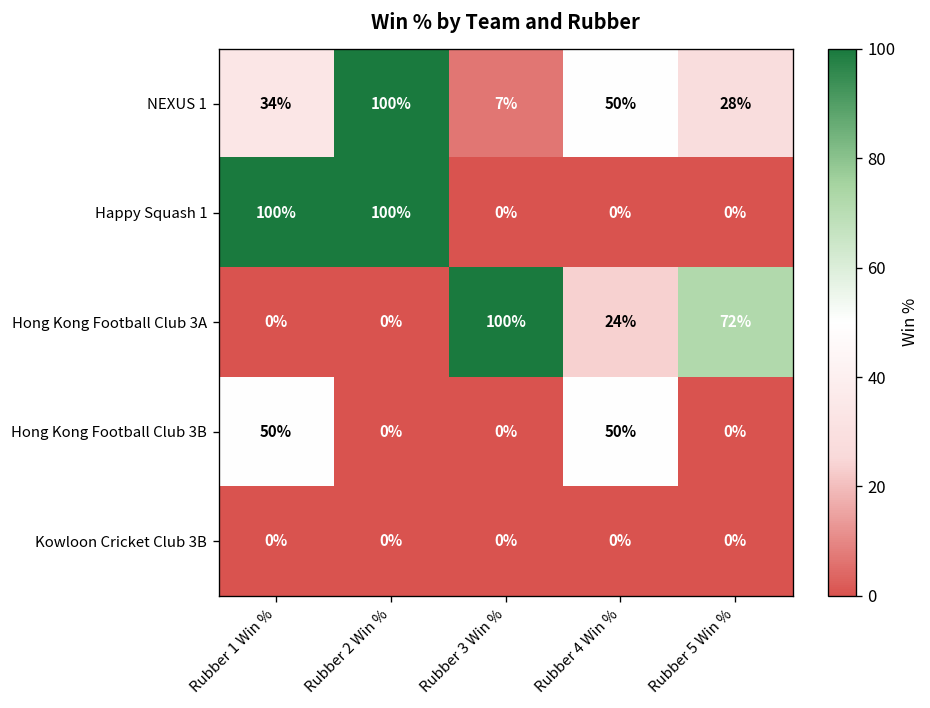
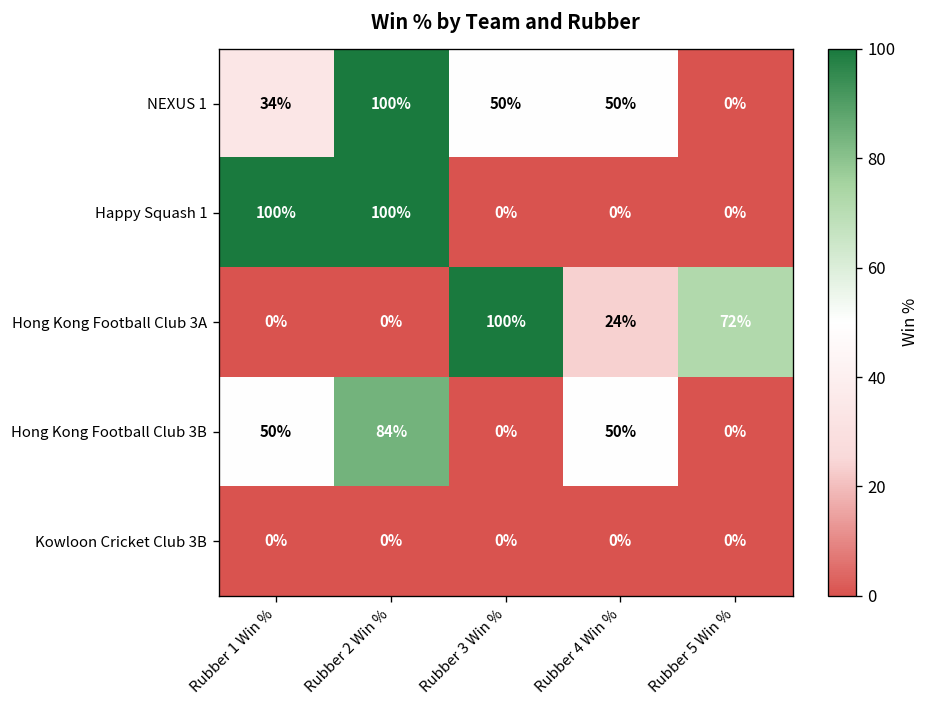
  {
    "NEXUS 1": {
      "Rubber 1 Win %": "34%",
      "Rubber 2 Win %": "100%",
-     "Rubber 3 Win %": "7%",
+     "Rubber 3 Win %": "50%",
      "Rubber 4 Win %": "50%",
-     "Rubber 5 Win %": "28%"
+     "Rubber 5 Win %": "0%"
    },
    "Happy Squash 1": {
      "Rubber 1 Win %": "100%",
      "Rubber 2 Win %": "100%",
      "Rubber 3 Win %": "0%",
      "Rubber 4 Win %": "0%",
      "Rubber 5 Win %": "0%"
    },
    "Hong Kong Football Club 3A": {
      "Rubber 1 Win %": "0%",
      "Rubber 2 Win %": "0%",
      "Rubber 3 Win %": "100%",
      "Rubber 4 Win %": "24%",
      "Rubber 5 Win %": "72%"
    },
    "Hong Kong Football Club 3B": {
      "Rubber 1 Win %": "50%",
-     "Rubber 2 Win %": "0%",
+     "Rubber 2 Win %": "84%",
      "Rubber 3 Win %": "0%",
      "Rubber 4 Win %": "50%",
      "Rubber 5 Win %": "0%"
    },
    "Kowloon Cricket Club 3B": {
      "Rubber 1 Win %": "0%",
      "Rubber 2 Win %": "0%",
      "Rubber 3 Win %": "0%",
      "Rubber 4 Win %": "0%",
      "Rubber 5 Win %": "0%"
    }
  }
